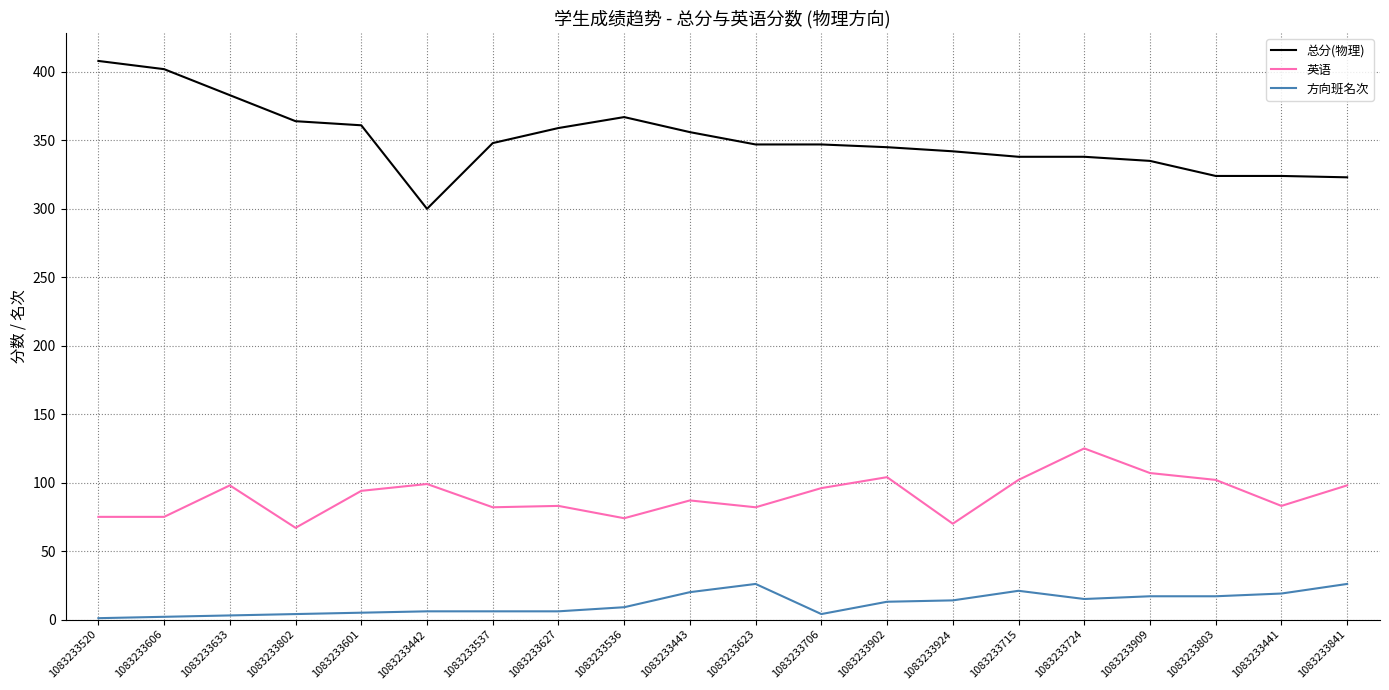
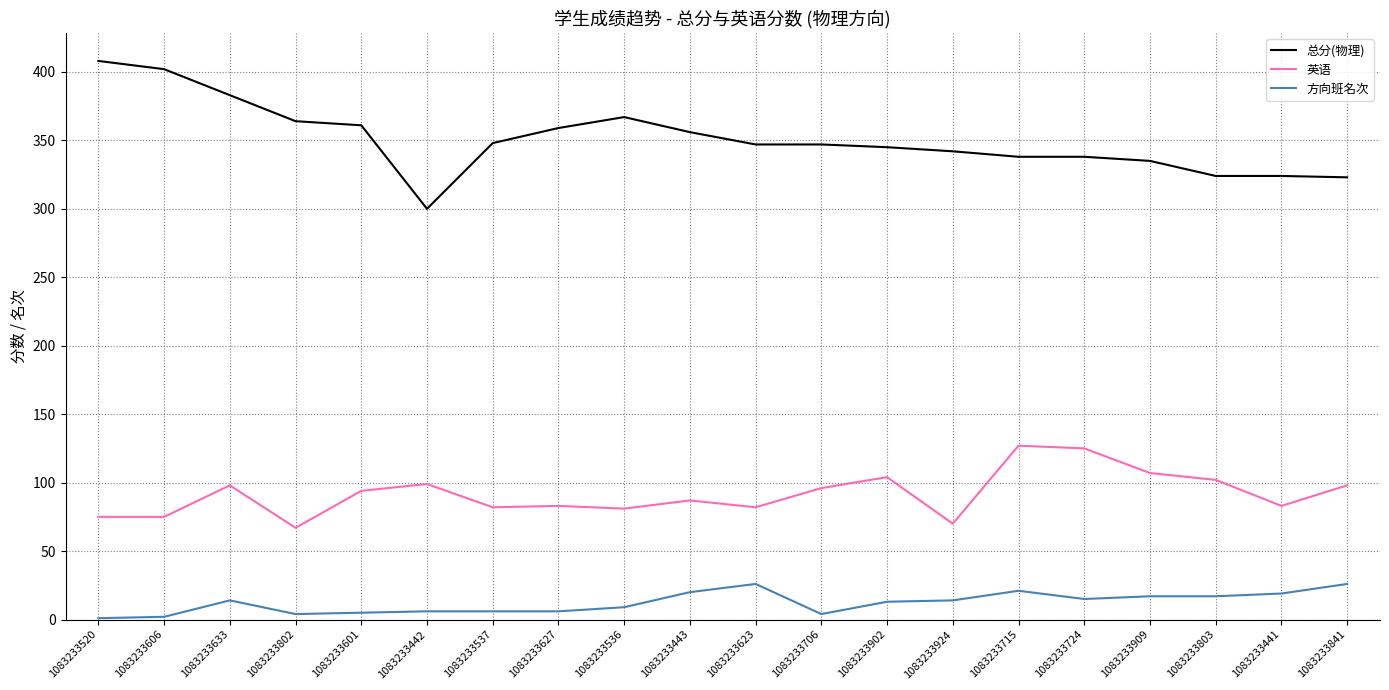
  {
    "总分(物理)": {
      "1083233520": 408,
      "1083233606": 402,
      "1083233633": 383,
      "1083233802": 364,
      "1083233601": 361,
      "1083233442": 300,
      "1083233537": 348,
      "1083233627": 359,
      "1083233536": 367,
      "1083233443": 356,
      "1083233623": 347,
      "1083233706": 347,
      "1083233902": 345,
      "1083233924": 342,
      "1083233715": 338,
      "1083233724": 338,
      "1083233909": 335,
      "1083233803": 324,
      "1083233441": 324,
      "1083233841": 323
    },
    "英语": {
      "1083233520": 75,
      "1083233606": 75,
      "1083233633": 98,
      "1083233802": 67,
      "1083233601": 94,
      "1083233442": 99,
      "1083233537": 82,
      "1083233627": 83,
-     "1083233536": 74,
+     "1083233536": 81,
      "1083233443": 87,
      "1083233623": 82,
      "1083233706": 96,
      "1083233902": 104,
      "1083233924": 70,
-     "1083233715": 102,
+     "1083233715": 127,
      "1083233724": 125,
      "1083233909": 107,
      "1083233803": 102,
      "1083233441": 83,
      "1083233841": 98
    },
    "方向班名次": {
      "1083233520": 1,
      "1083233606": 2,
-     "1083233633": 3,
+     "1083233633": 14,
      "1083233802": 4,
      "1083233601": 5,
      "1083233442": 6,
      "1083233537": 6,
      "1083233627": 6,
      "1083233536": 9,
      "1083233443": 20,
      "1083233623": 26,
      "1083233706": 4,
      "1083233902": 13,
      "1083233924": 14,
      "1083233715": 21,
      "1083233724": 15,
      "1083233909": 17,
      "1083233803": 17,
      "1083233441": 19,
      "1083233841": 26
    }
  }
